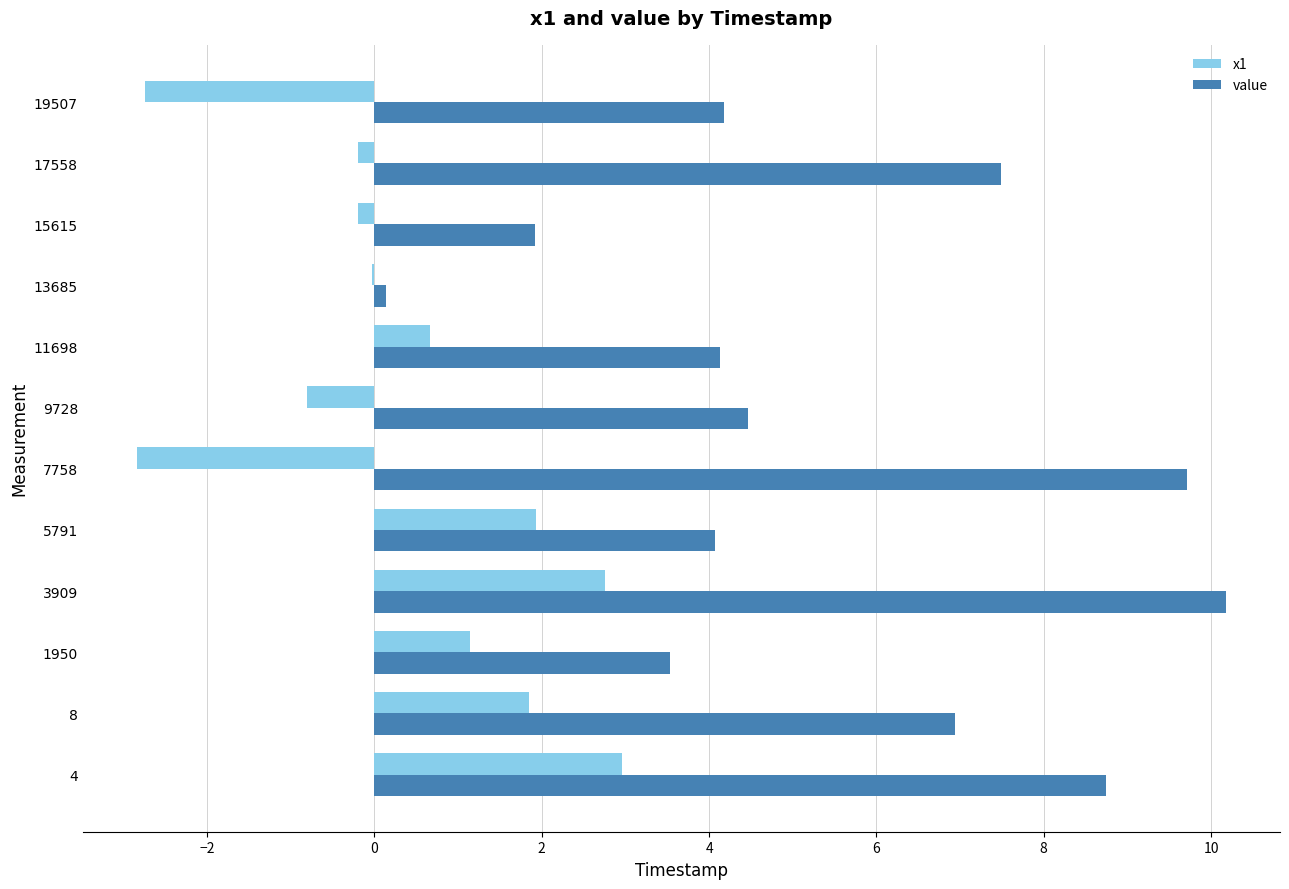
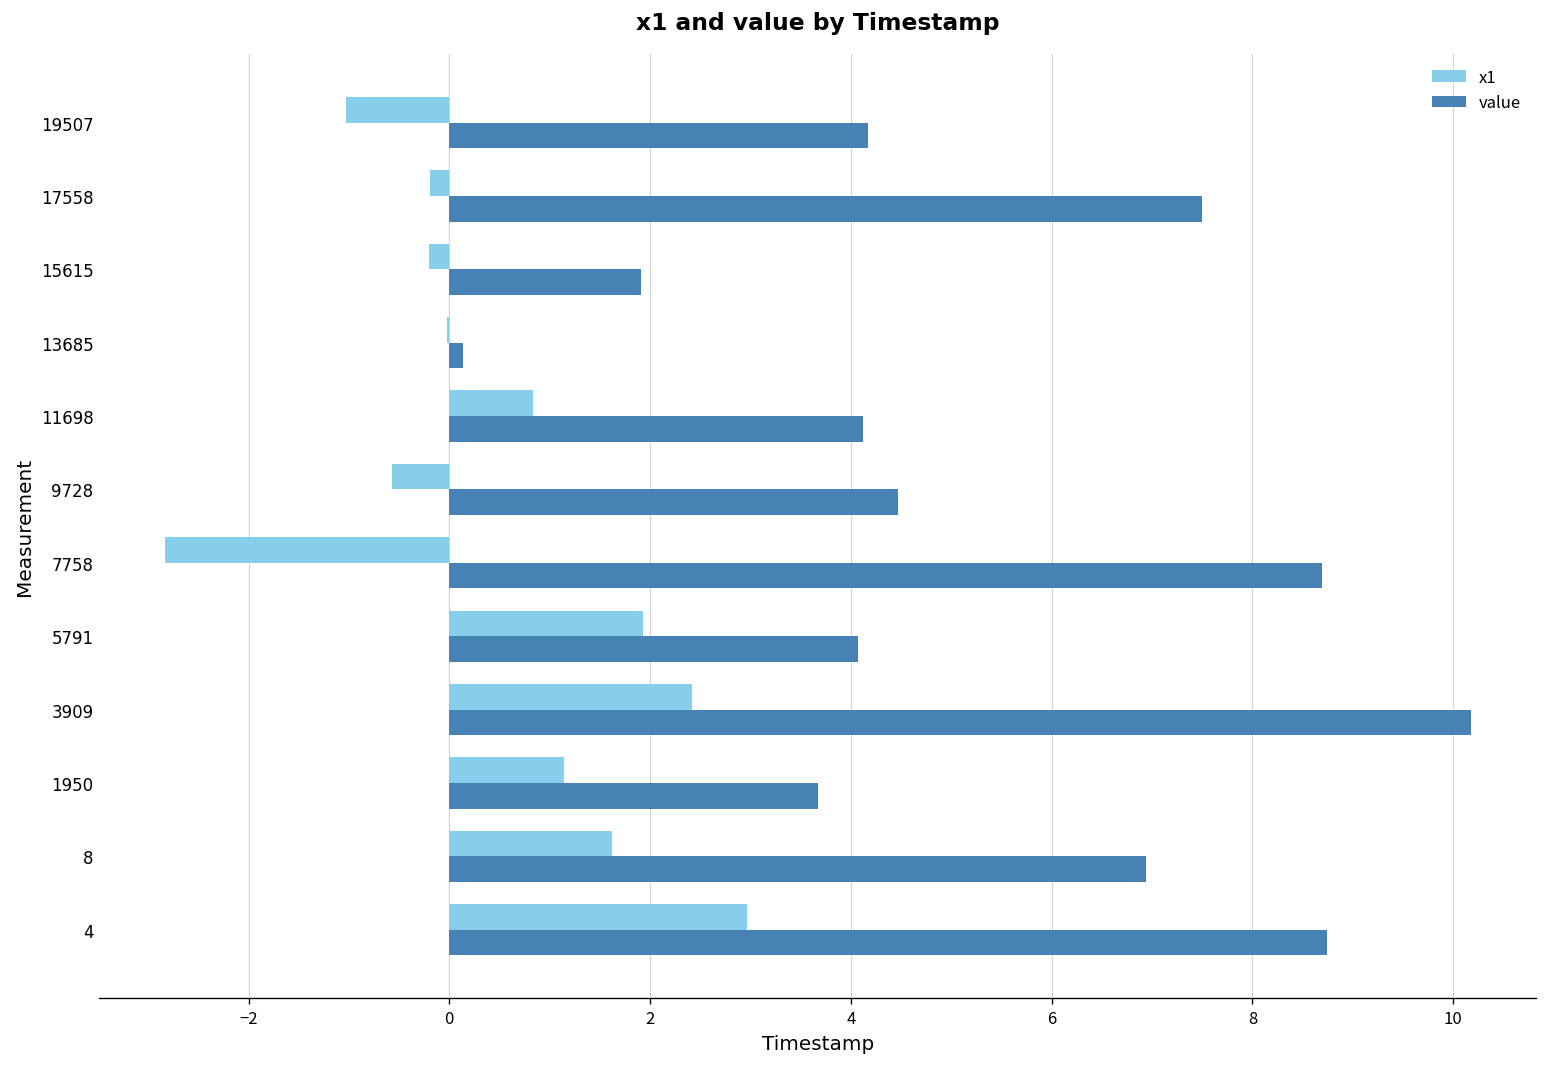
  {
    "x1": {
-     "19507": -2.7,
+     "19507": -1.0,
      "17558": -0.2,
      "15615": -0.2,
-     "11698": 0.7,
-     "9728": -0.8,
+     "11698": 0.8,
+     "9728": -0.6,
      "7758": -2.8,
      "5791": 1.9,
-     "3909": 2.8,
+     "3909": 2.4,
      "1950": 1.1,
-     "8": 1.8,
+     "8": 1.6,
      "4": 3.0
    },
    "value": {
      "19507": 4.2,
      "17558": 7.5,
      "15615": 1.9,
      "13685": 0.1,
      "11698": 4.1,
      "9728": 4.5,
-     "7758": 9.7,
+     "7758": 8.7,
      "5791": 4.1,
      "3909": 10.2,
-     "1950": 3.5,
+     "1950": 3.7,
      "8": 6.9,
      "4": 8.7
    }
  }
